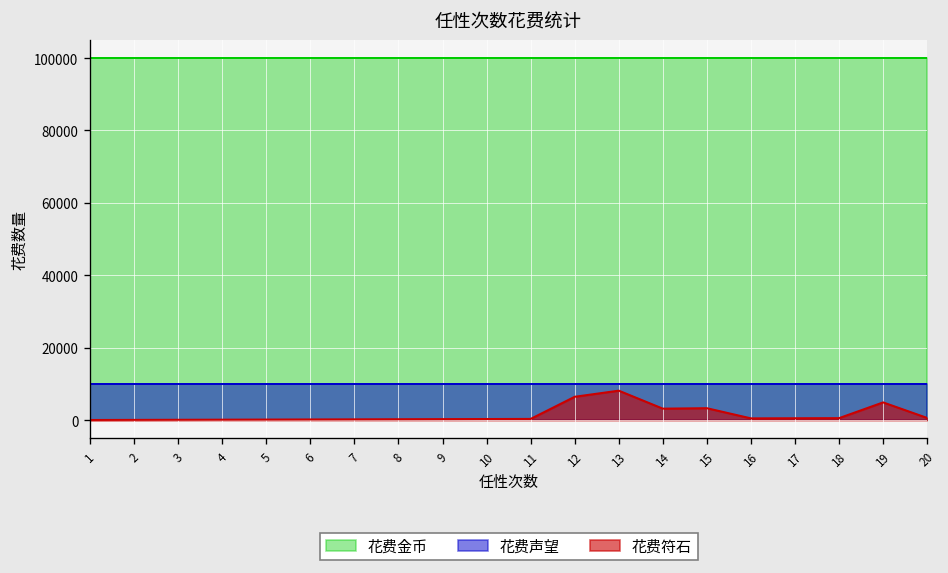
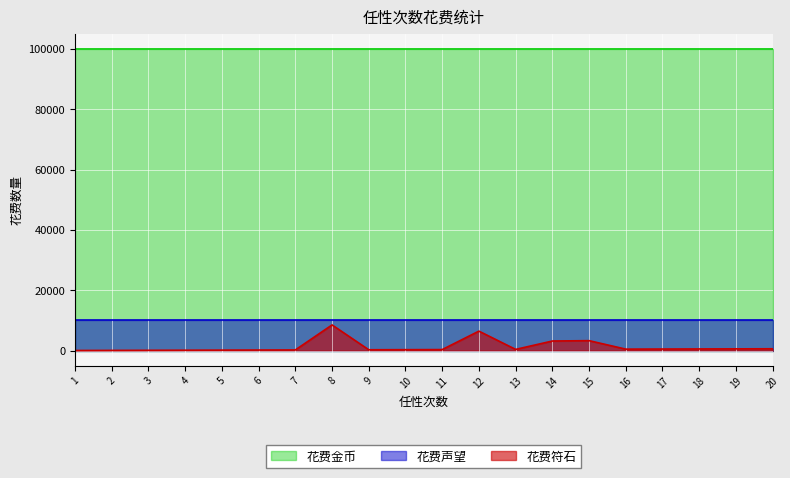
  {
    "花费金币": {
      "1": 100000,
      "2": 100000,
      "3": 100000,
      "4": 100000,
      "5": 100000,
      "6": 100000,
      "7": 100000,
      "8": 100000,
      "9": 100000,
      "10": 100000,
      "11": 100000,
      "12": 100000,
      "13": 100000,
      "14": 100000,
      "15": 100000,
      "16": 100000,
      "17": 100000,
      "18": 100000,
      "19": 100000,
      "20": 100000
    },
    "花费声望": {
      "1": 10000,
      "2": 10000,
      "3": 10000,
      "4": 10000,
      "5": 10000,
      "6": 10000,
      "7": 10000,
      "8": 10000,
      "9": 10000,
      "10": 10000,
      "11": 10000,
      "12": 10000,
      "13": 10000,
      "14": 10000,
      "15": 10000,
      "16": 10000,
      "17": 10000,
      "18": 10000,
      "19": 10000,
      "20": 10000
    },
    "花费符石": {
      "1": 0,
      "2": 0,
      "3": 0,
      "4": 0,
      "5": 0,
      "6": 0,
      "7": 0,
-     "8": 0,
+     "8": 9000,
      "9": 0,
      "10": 0,
      "11": 0,
      "12": 6000,
-     "13": 8000,
+     "13": 0,
      "14": 3000,
      "15": 3000,
      "16": 1000,
      "17": 1000,
      "18": 1000,
-     "19": 5000,
+     "19": 1000,
      "20": 1000
    }
  }
